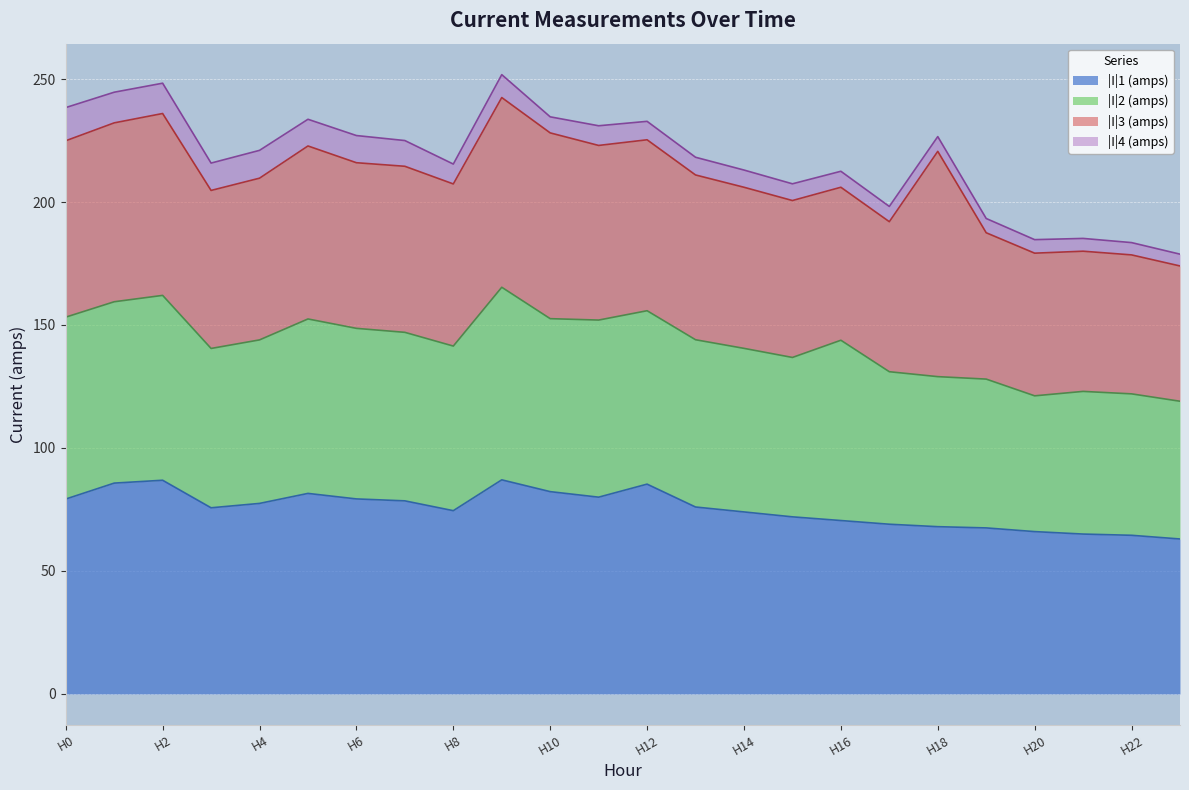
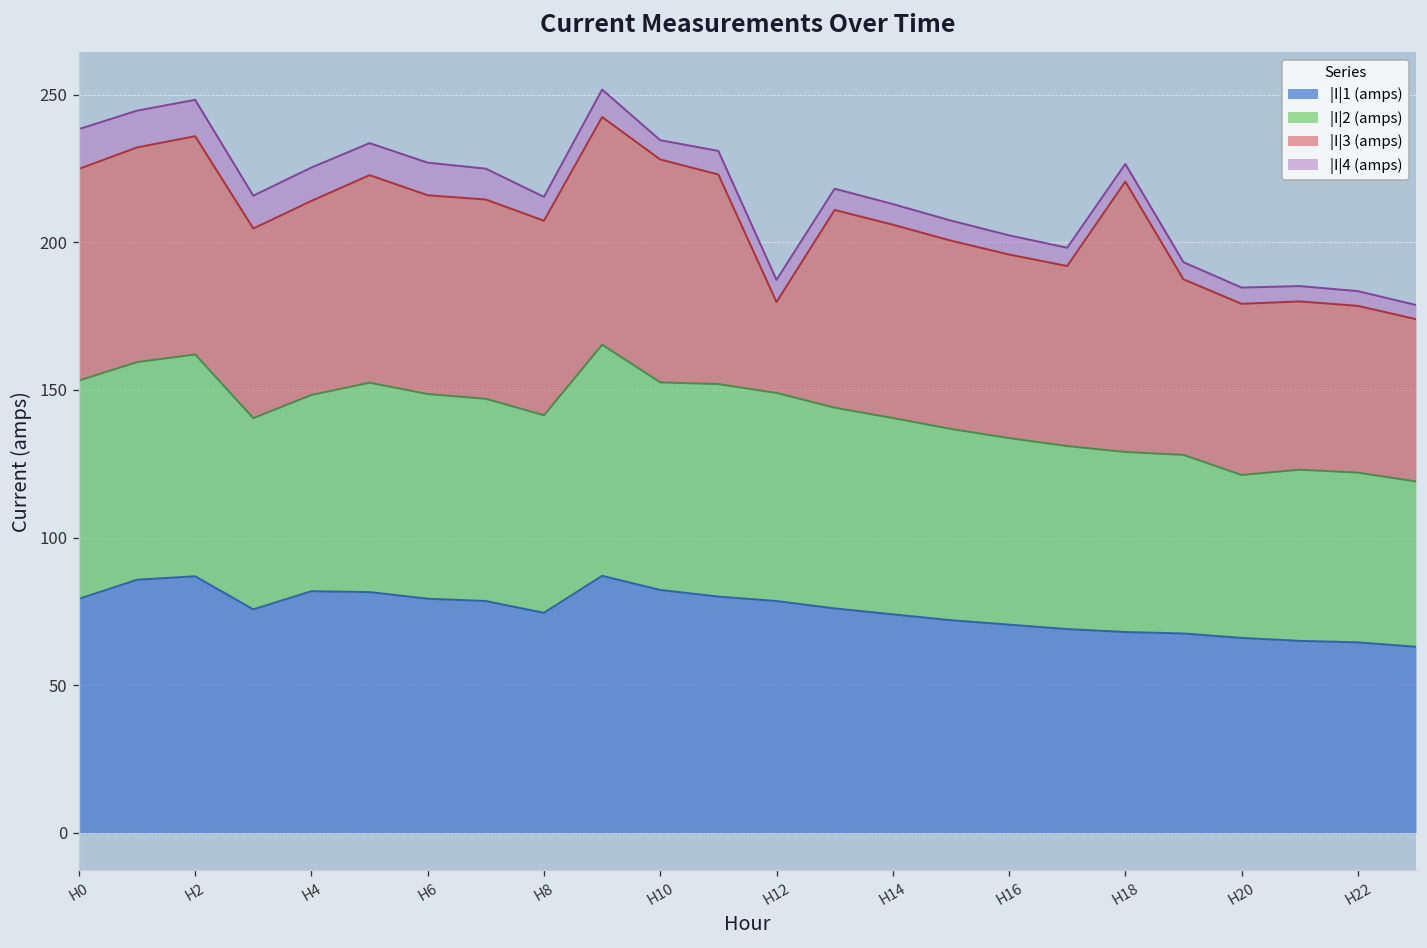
  {
    "|I|1 (amps)": {
      "H0": 79,
      "H2": 87,
-     "H4": 77,
+     "H4": 82,
      "H6": 79,
      "H8": 75,
      "H10": 82,
-     "H12": 85,
+     "H12": 79,
      "H14": 74,
      "H16": 71,
      "H18": 68,
      "H20": 66,
      "H22": 65
    },
    "|I|2 (amps)": {
      "H0": 74,
      "H2": 75,
      "H4": 66,
      "H6": 69,
      "H8": 67,
      "H10": 70,
      "H12": 71,
      "H14": 67,
-     "H16": 73,
+     "H16": 63,
      "H18": 61,
      "H20": 55,
      "H22": 58
    },
    "|I|3 (amps)": {
      "H0": 72,
      "H2": 74,
      "H4": 66,
      "H6": 67,
      "H8": 66,
      "H10": 76,
-     "H12": 70,
+     "H12": 31,
      "H14": 66,
      "H16": 62,
      "H18": 92,
      "H20": 58,
      "H22": 57
    },
    "|I|4 (amps)": {
      "H0": 13,
      "H2": 12,
      "H4": 11,
      "H6": 11,
      "H8": 8,
      "H10": 7,
      "H12": 8,
      "H14": 7,
      "H16": 7,
      "H18": 6,
      "H20": 6,
      "H22": 5
    }
  }
